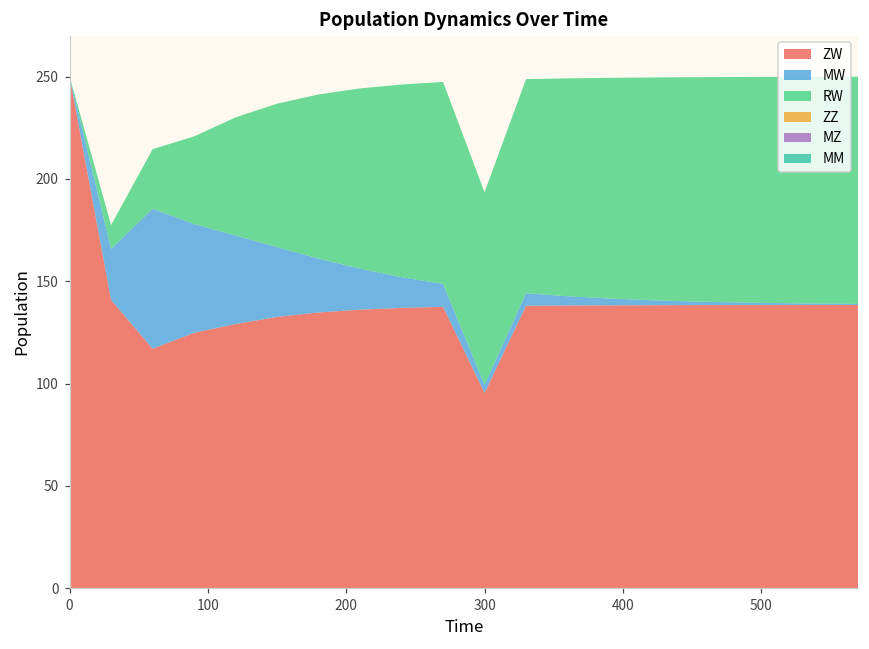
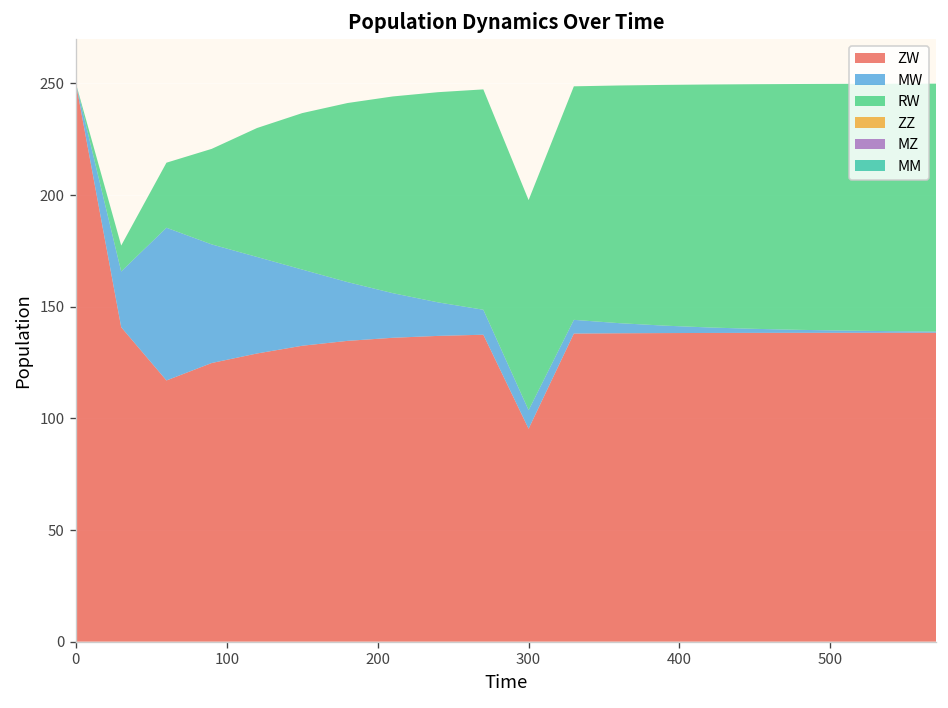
  {
    "ZW": {
      "300": 95
    },
    "MW": {
-     "300": 4
+     "300": 8
    }
  }
